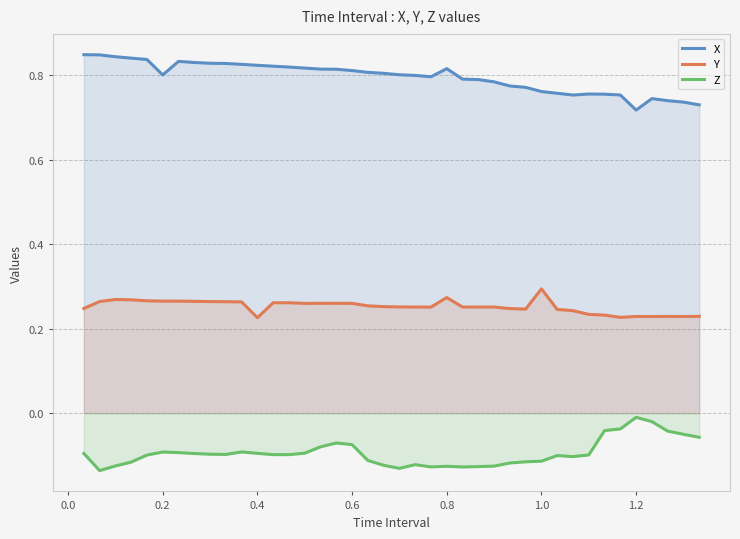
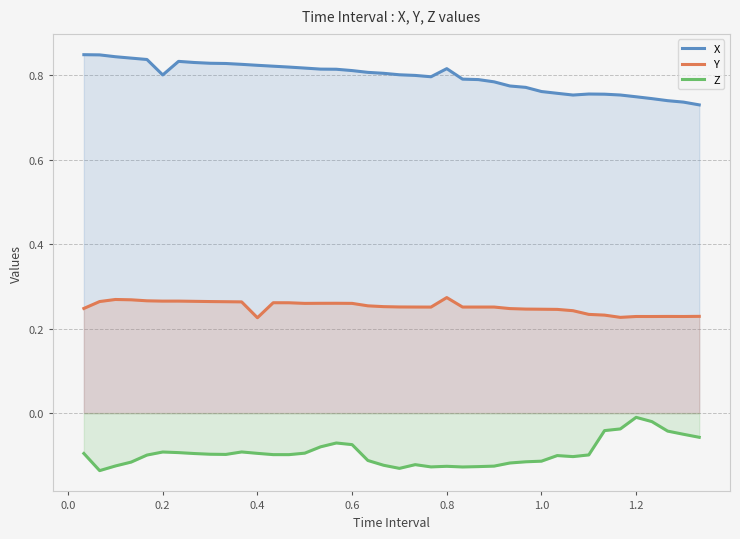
  {
    "X": {
      "0.2": 0.80,
      "0.4": 0.82,
      "0.6": 0.81,
      "0.8": 0.82,
      "1.0": 0.76,
-     "1.2": 0.72
+     "1.2": 0.75
    },
    "Y": {
      "0.2": 0.27,
      "0.4": 0.23,
      "0.6": 0.26,
      "0.8": 0.27,
-     "1.0": 0.29,
+     "1.0": 0.25,
      "1.2": 0.23
    }
  }
